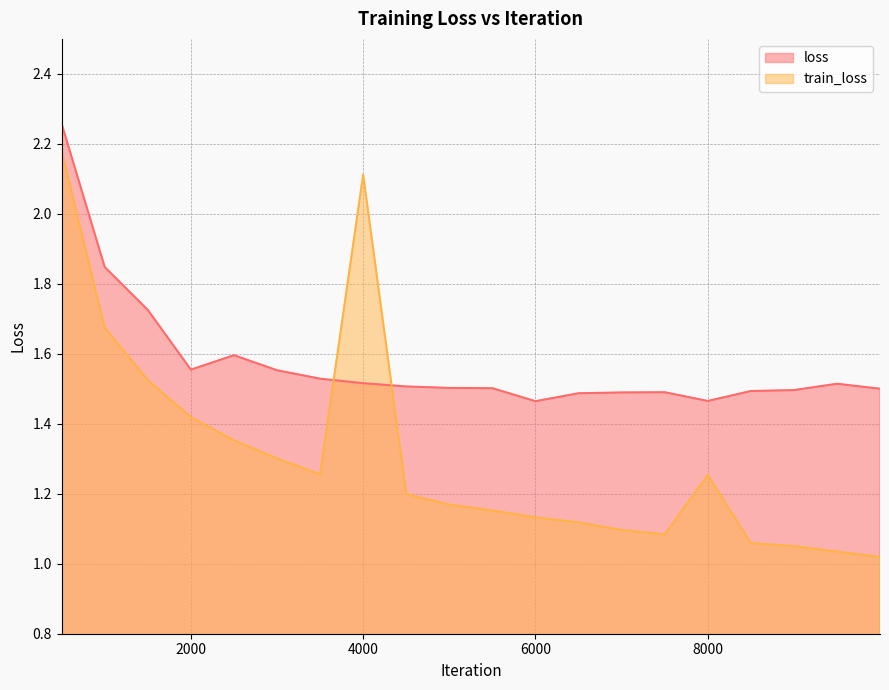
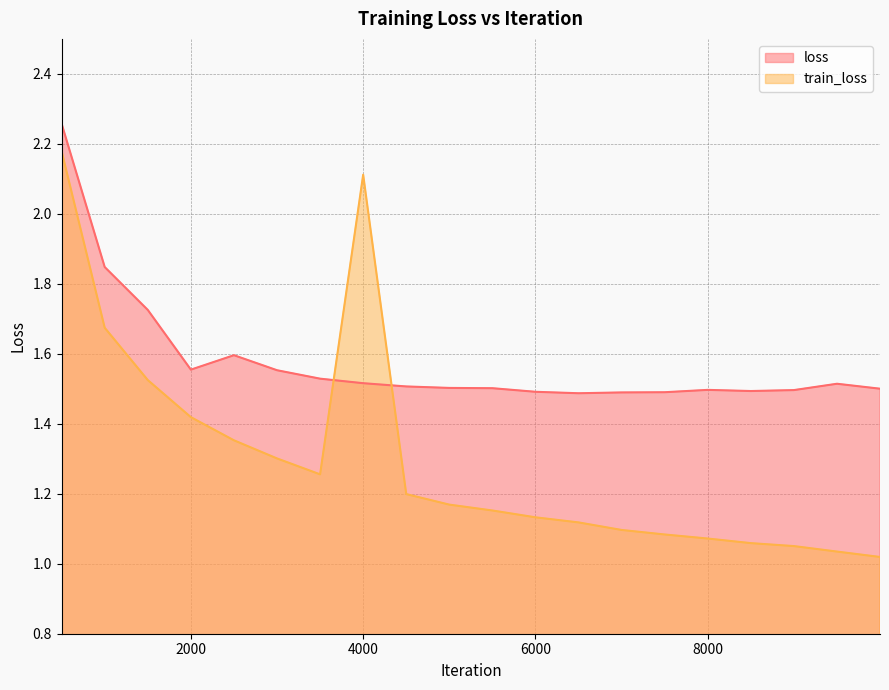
  {
    "loss": {
      "2000": 1.55,
      "4000": 1.52,
-     "6000": 1.46,
-     "8000": 1.47
+     "6000": 1.49,
+     "8000": 1.50
    },
    "train_loss": {
      "2000": 1.42,
      "4000": 2.11,
      "6000": 1.13,
-     "8000": 1.25
+     "8000": 1.07
    }
  }
